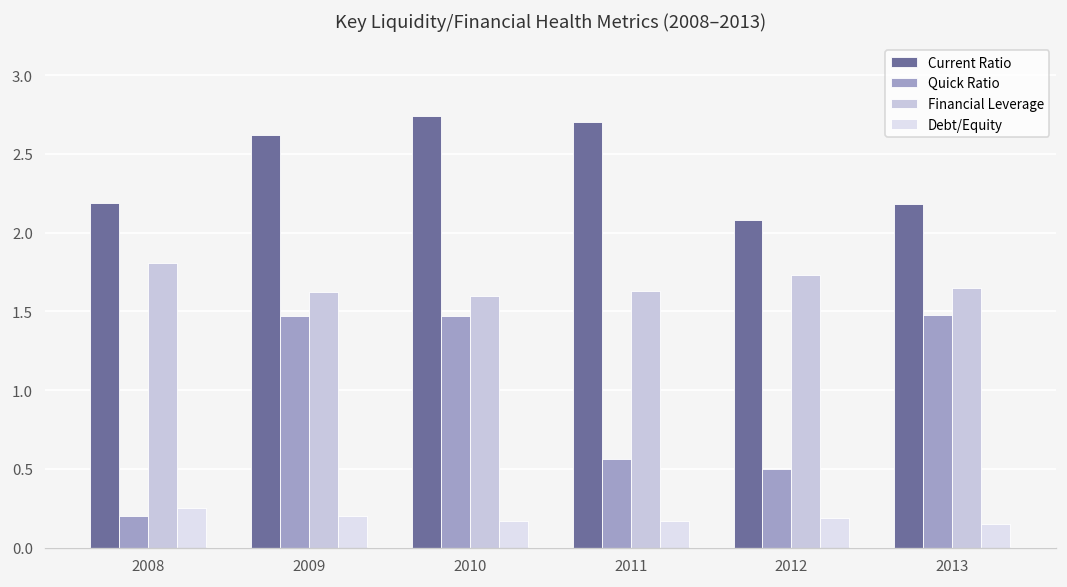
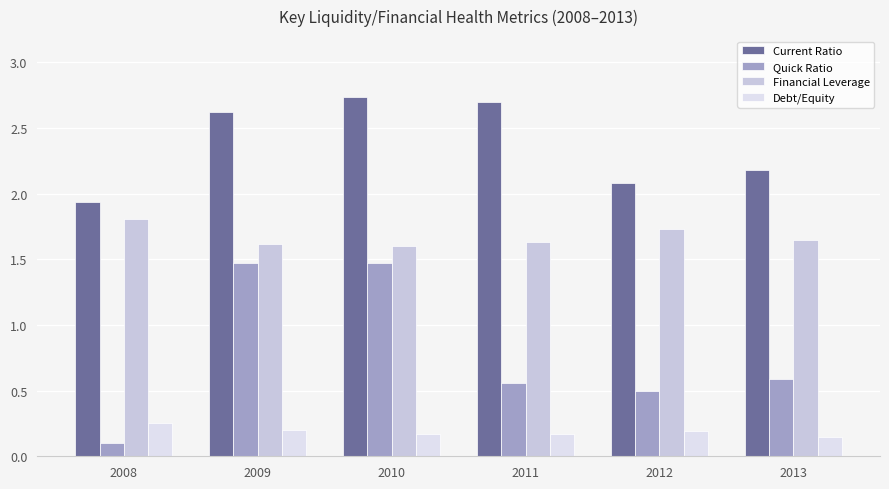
  {
    "Current Ratio": {
-     "2008": 2.19,
+     "2008": 1.94,
      "2009": 2.62,
      "2010": 2.74,
      "2011": 2.70,
      "2012": 2.08,
      "2013": 2.18
    },
    "Quick Ratio": {
-     "2008": 0.2,
+     "2008": 0.1,
      "2009": 1.47,
      "2010": 1.47,
      "2011": 0.56,
      "2012": 0.50,
-     "2013": 1.48
+     "2013": 0.59
    }
  }
